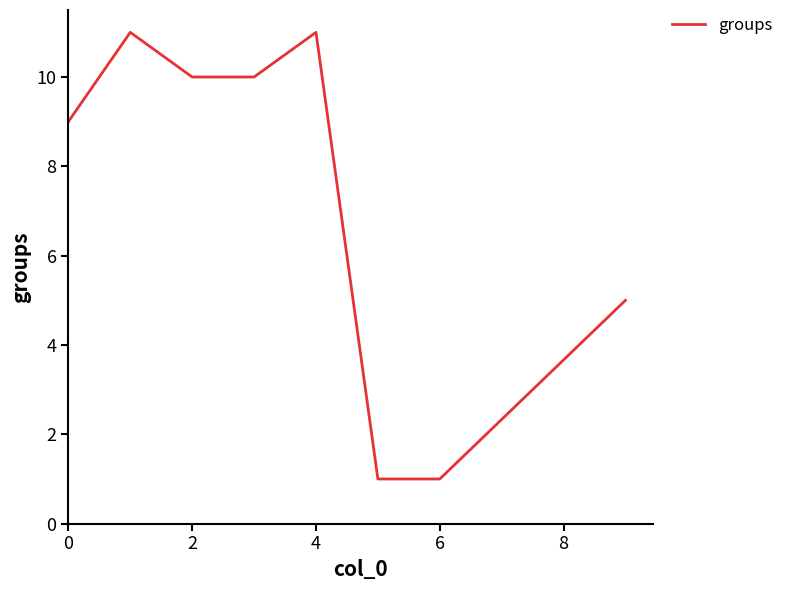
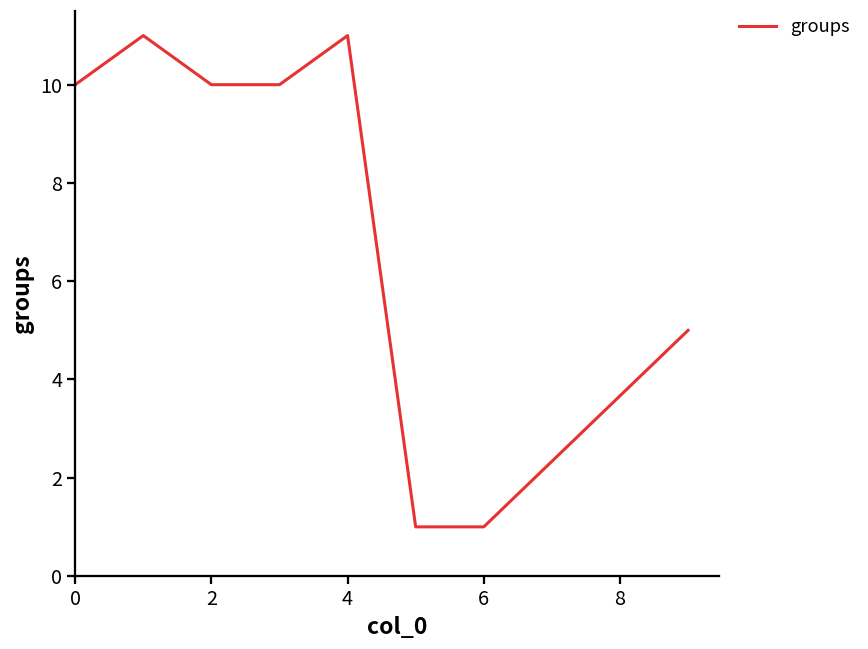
  {
-   "0": 9,
+   "0": 10,
    "2": 10,
    "4": 11,
    "6": 1
  }
